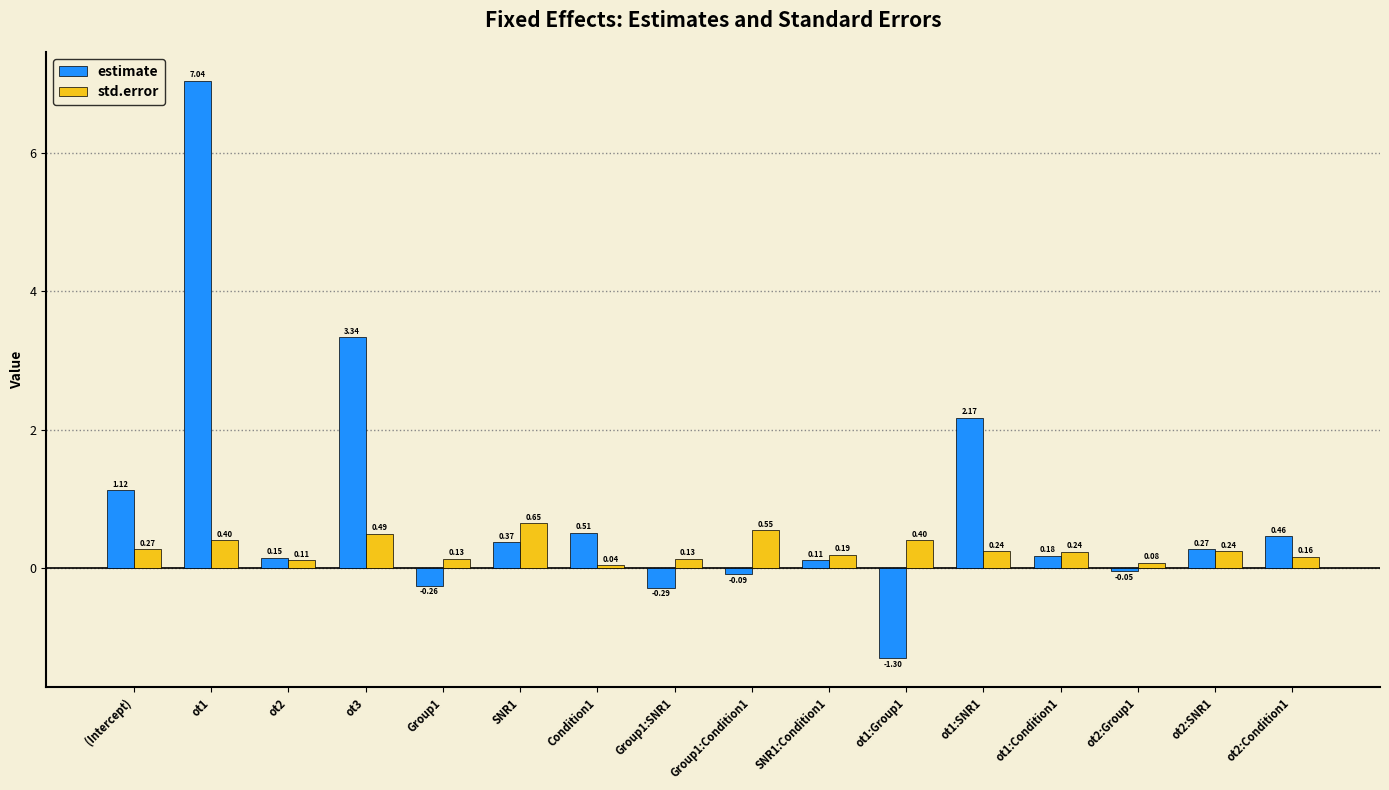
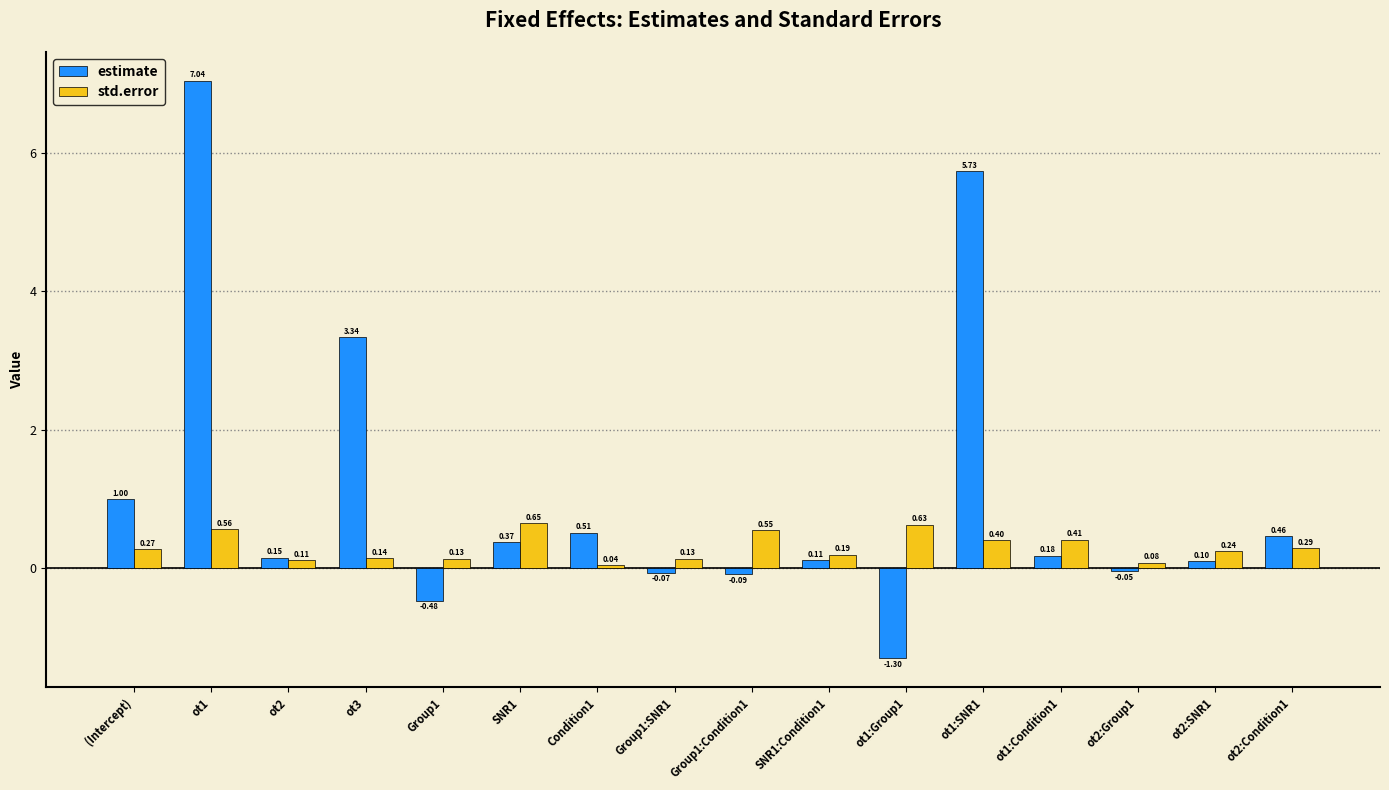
  {
    "estimate": {
-     "(Intercept)": 1.12,
+     "(Intercept)": 1.00,
      "ot1": 7.04,
      "ot2": 0.15,
      "ot3": 3.34,
-     "Group1": -0.26,
+     "Group1": -0.48,
      "SNR1": 0.37,
      "Condition1": 0.51,
-     "Group1:SNR1": -0.29,
+     "Group1:SNR1": -0.07,
      "Group1:Condition1": -0.09,
      "SNR1:Condition1": 0.11,
      "ot1:Group1": -1.30,
-     "ot1:SNR1": 2.17,
+     "ot1:SNR1": 5.73,
      "ot1:Condition1": 0.18,
      "ot2:Group1": -0.05,
-     "ot2:SNR1": 0.27,
+     "ot2:SNR1": 0.10,
      "ot2:Condition1": 0.46
    },
    "std.error": {
      "(Intercept)": 0.27,
-     "ot1": 0.40,
+     "ot1": 0.56,
      "ot2": 0.11,
-     "ot3": 0.49,
+     "ot3": 0.14,
      "Group1": 0.13,
      "SNR1": 0.65,
      "Condition1": 0.04,
      "Group1:SNR1": 0.13,
      "Group1:Condition1": 0.55,
      "SNR1:Condition1": 0.19,
-     "ot1:Group1": 0.40,
-     "ot1:SNR1": 0.24,
-     "ot1:Condition1": 0.24,
+     "ot1:Group1": 0.63,
+     "ot1:SNR1": 0.40,
+     "ot1:Condition1": 0.41,
      "ot2:Group1": 0.08,
      "ot2:SNR1": 0.24,
-     "ot2:Condition1": 0.16
+     "ot2:Condition1": 0.29
    }
  }
